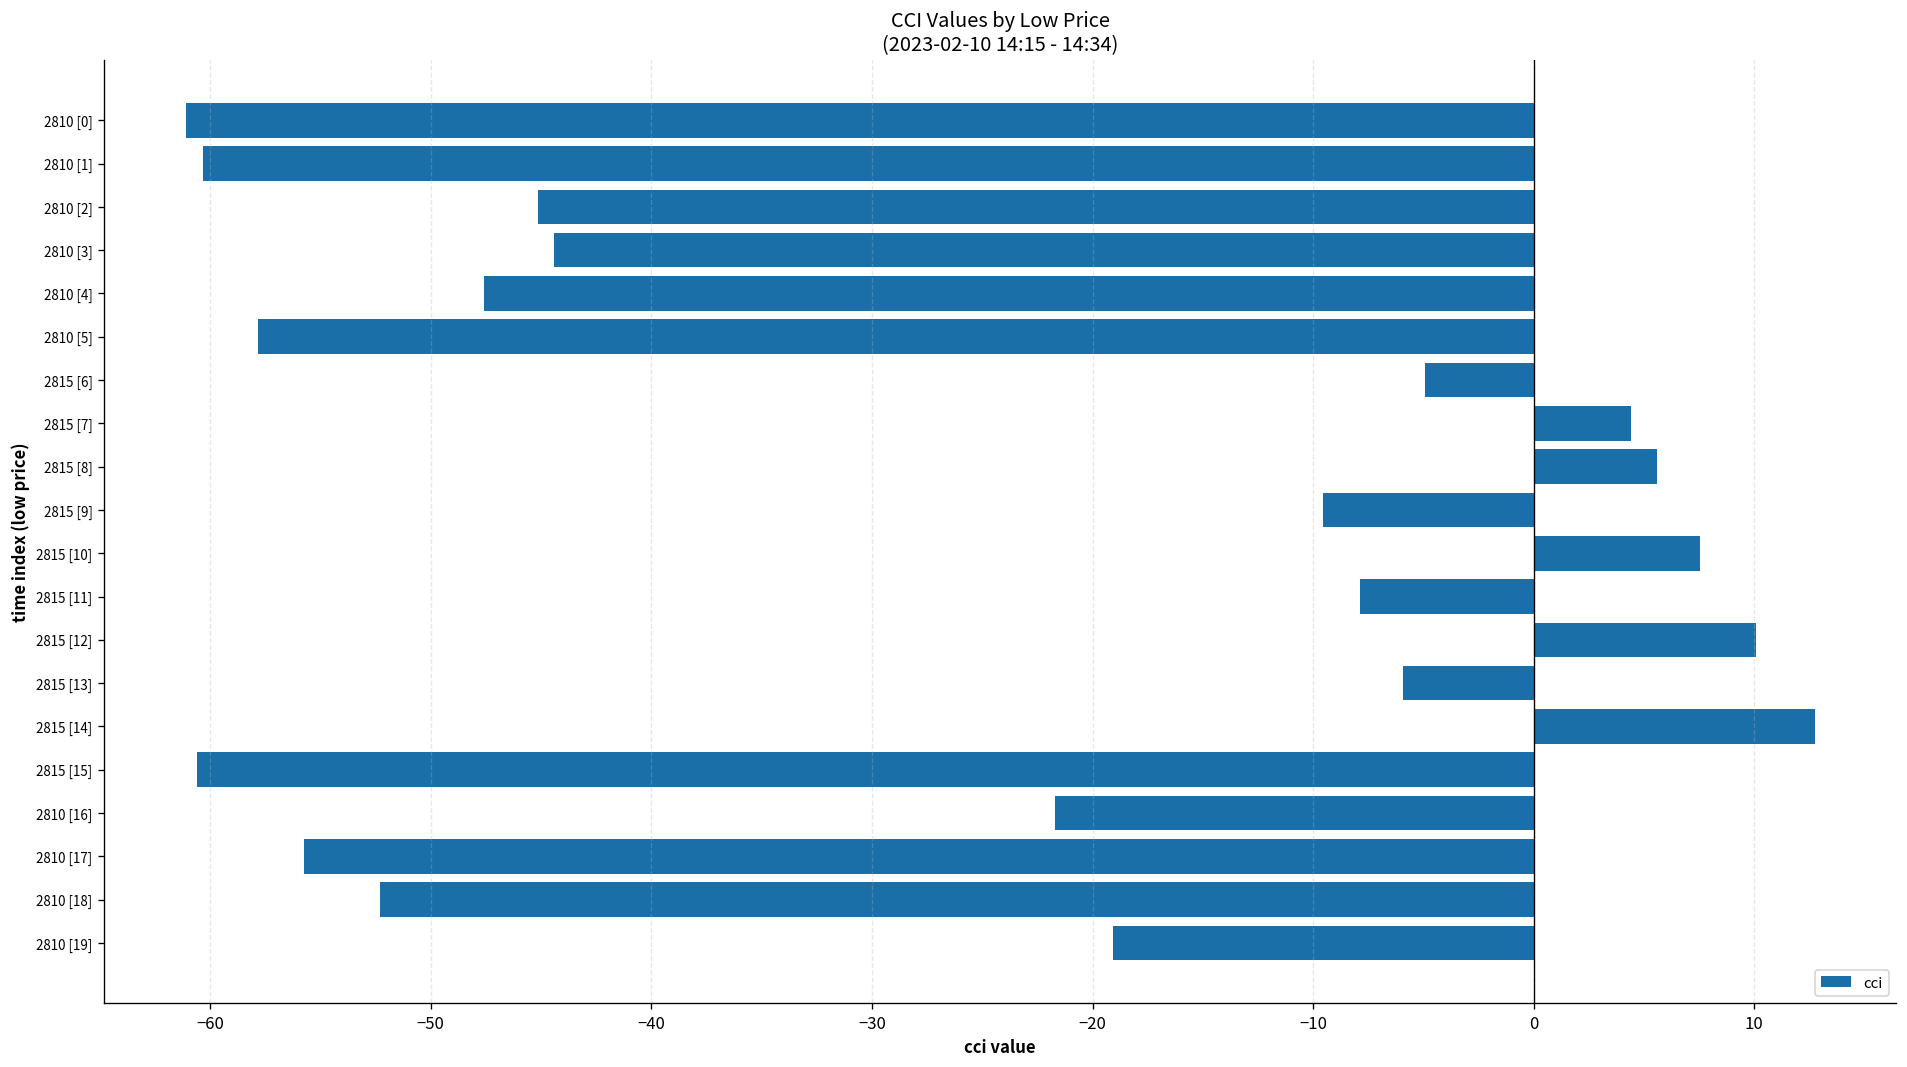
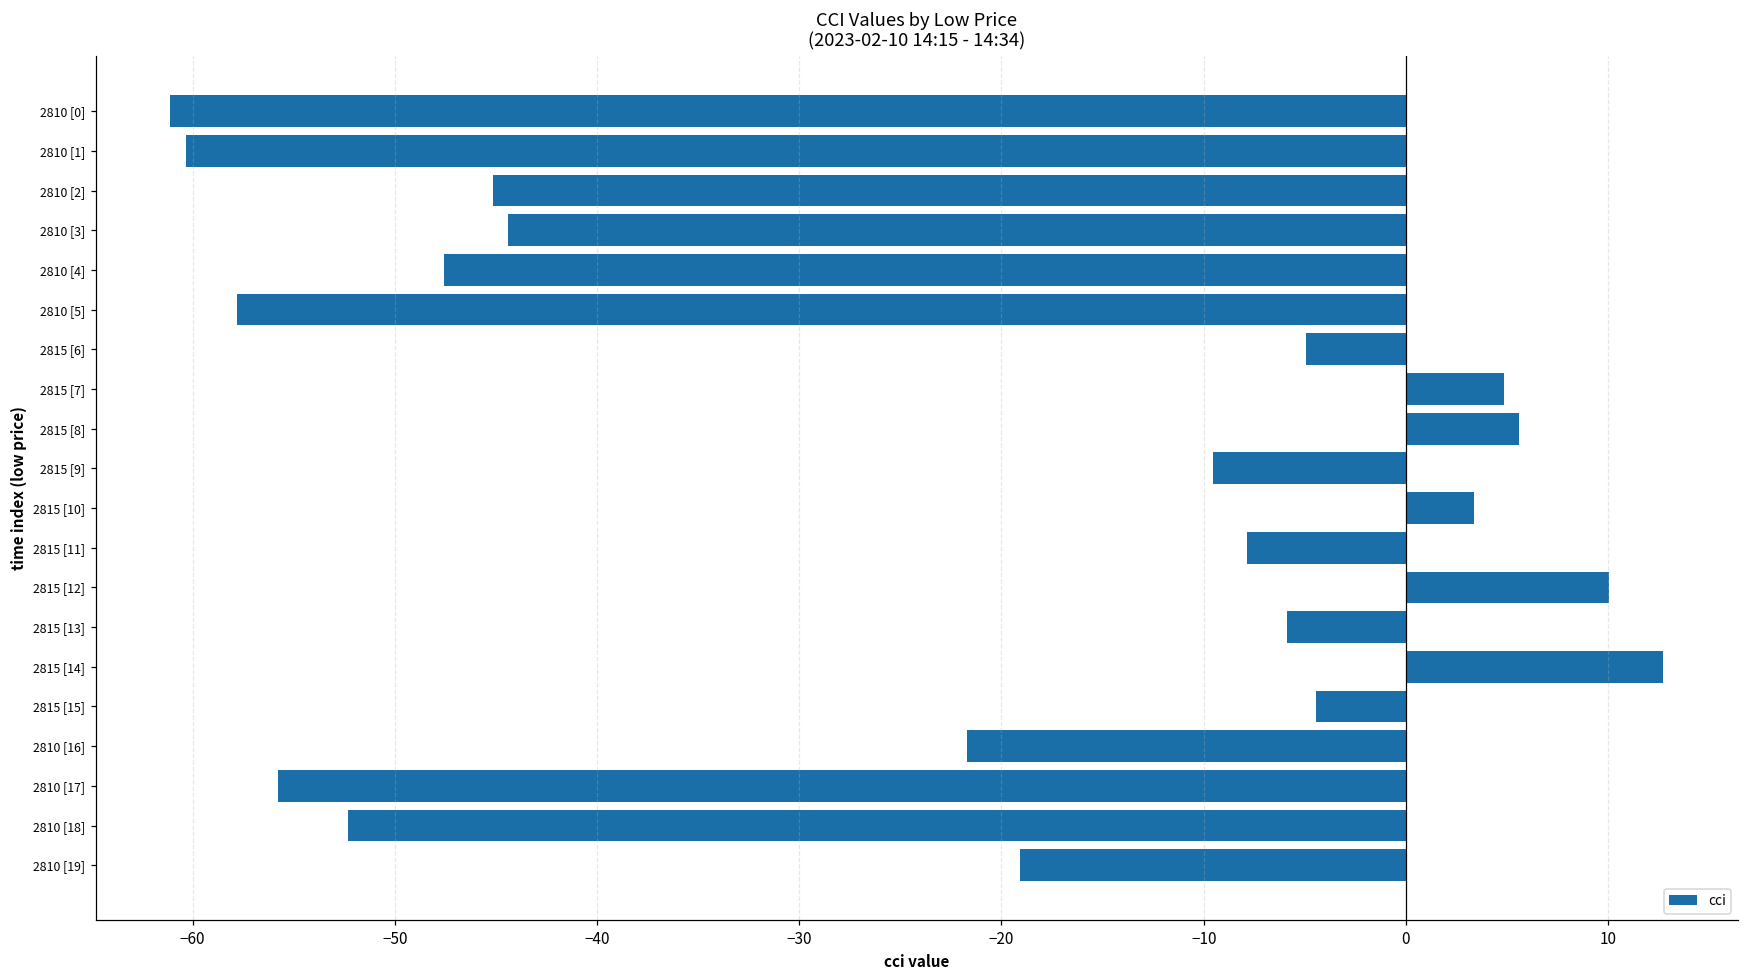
  {
    "2810 [0]": -61.1,
    "2810 [1]": -60.3,
    "2810 [2]": -45.1,
    "2810 [3]": -44.4,
    "2810 [4]": -47.6,
    "2810 [5]": -57.8,
    "2815 [6]": -5.0,
-   "2815 [7]": 4.4,
+   "2815 [7]": 4.9,
    "2815 [8]": 5.6,
    "2815 [9]": -9.5,
-   "2815 [10]": 7.6,
+   "2815 [10]": 3.4,
    "2815 [11]": -7.9,
    "2815 [12]": 10.1,
    "2815 [13]": -5.9,
    "2815 [14]": 12.7,
-   "2815 [15]": -60.6,
+   "2815 [15]": -4.5,
    "2810 [16]": -21.7,
    "2810 [17]": -55.8,
    "2810 [18]": -52.3,
    "2810 [19]": -19.1
  }
